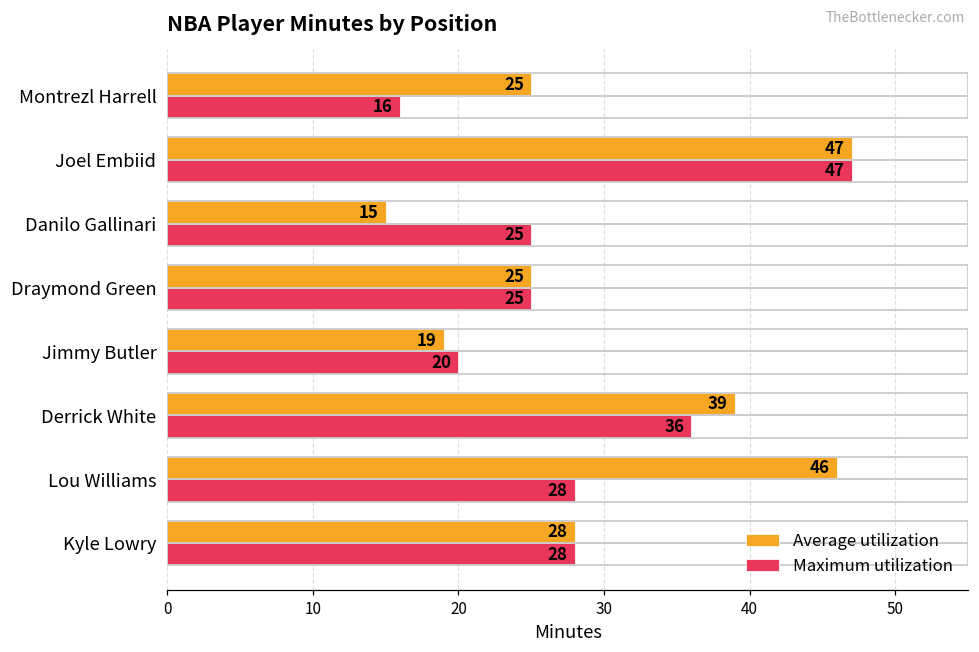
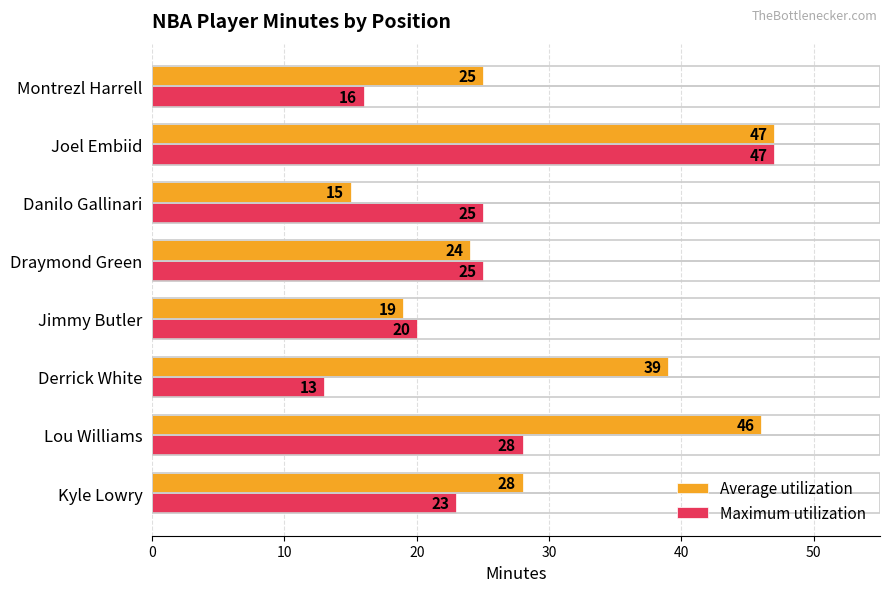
  {
    "Average utilization": {
      "Montrezl Harrell": 25,
      "Joel Embiid": 47,
      "Danilo Gallinari": 15,
-     "Draymond Green": 25,
+     "Draymond Green": 24,
      "Jimmy Butler": 19,
      "Derrick White": 39,
      "Lou Williams": 46,
      "Kyle Lowry": 28
    },
    "Maximum utilization": {
      "Montrezl Harrell": 16,
      "Joel Embiid": 47,
      "Danilo Gallinari": 25,
      "Draymond Green": 25,
      "Jimmy Butler": 20,
-     "Derrick White": 36,
+     "Derrick White": 13,
      "Lou Williams": 28,
-     "Kyle Lowry": 28
+     "Kyle Lowry": 23
    }
  }
